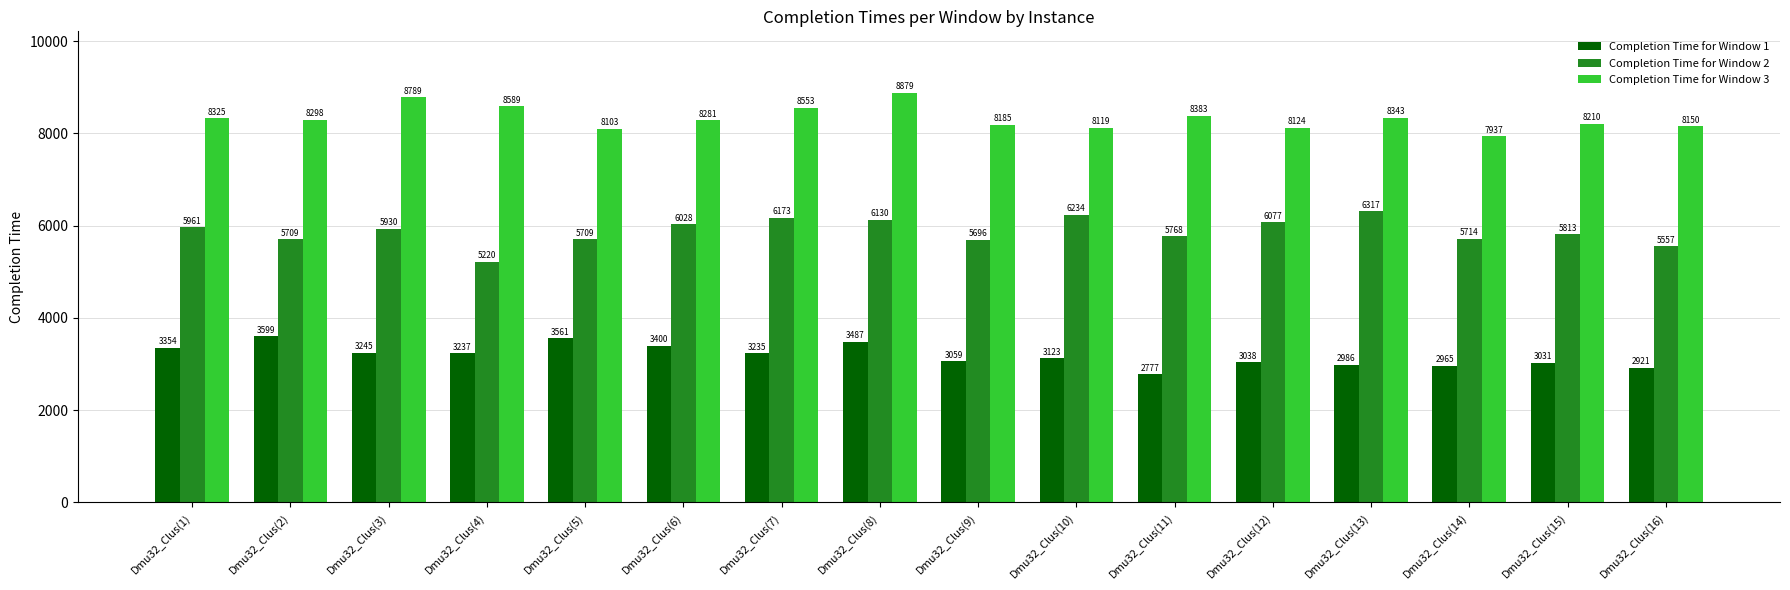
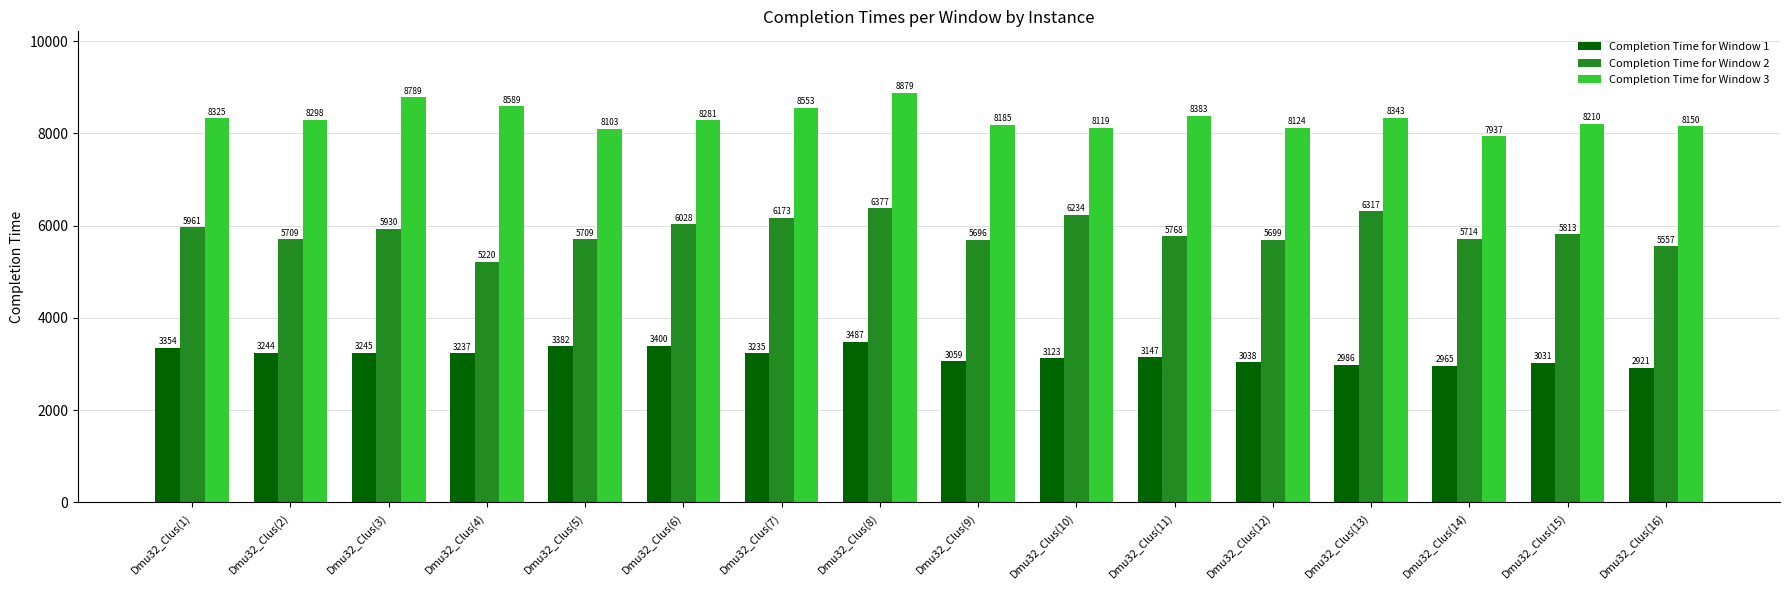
  {
    "Completion Time for Window 1": {
      "Dmu32_Clus(1)": 3354,
-     "Dmu32_Clus(2)": 3599,
+     "Dmu32_Clus(2)": 3244,
      "Dmu32_Clus(3)": 3245,
      "Dmu32_Clus(4)": 3237,
-     "Dmu32_Clus(5)": 3561,
+     "Dmu32_Clus(5)": 3382,
      "Dmu32_Clus(6)": 3400,
      "Dmu32_Clus(7)": 3235,
      "Dmu32_Clus(8)": 3487,
      "Dmu32_Clus(9)": 3059,
      "Dmu32_Clus(10)": 3123,
-     "Dmu32_Clus(11)": 2777,
+     "Dmu32_Clus(11)": 3147,
      "Dmu32_Clus(12)": 3038,
      "Dmu32_Clus(13)": 2986,
      "Dmu32_Clus(14)": 2965,
      "Dmu32_Clus(15)": 3031,
      "Dmu32_Clus(16)": 2921
    },
    "Completion Time for Window 2": {
      "Dmu32_Clus(1)": 5961,
      "Dmu32_Clus(2)": 5709,
      "Dmu32_Clus(3)": 5930,
      "Dmu32_Clus(4)": 5220,
      "Dmu32_Clus(5)": 5709,
      "Dmu32_Clus(6)": 6028,
      "Dmu32_Clus(7)": 6173,
-     "Dmu32_Clus(8)": 6130,
+     "Dmu32_Clus(8)": 6377,
      "Dmu32_Clus(9)": 5696,
      "Dmu32_Clus(10)": 6234,
      "Dmu32_Clus(11)": 5768,
-     "Dmu32_Clus(12)": 6077,
+     "Dmu32_Clus(12)": 5699,
      "Dmu32_Clus(13)": 6317,
      "Dmu32_Clus(14)": 5714,
      "Dmu32_Clus(15)": 5813,
      "Dmu32_Clus(16)": 5557
    },
    "Completion Time for Window 3": {
      "Dmu32_Clus(1)": 8325,
      "Dmu32_Clus(2)": 8298,
      "Dmu32_Clus(3)": 8789,
      "Dmu32_Clus(4)": 8589,
      "Dmu32_Clus(5)": 8103,
      "Dmu32_Clus(6)": 8281,
      "Dmu32_Clus(7)": 8553,
      "Dmu32_Clus(8)": 8879,
      "Dmu32_Clus(9)": 8185,
      "Dmu32_Clus(10)": 8119,
      "Dmu32_Clus(11)": 8383,
      "Dmu32_Clus(12)": 8124,
      "Dmu32_Clus(13)": 8343,
      "Dmu32_Clus(14)": 7937,
      "Dmu32_Clus(15)": 8210,
      "Dmu32_Clus(16)": 8150
    }
  }
